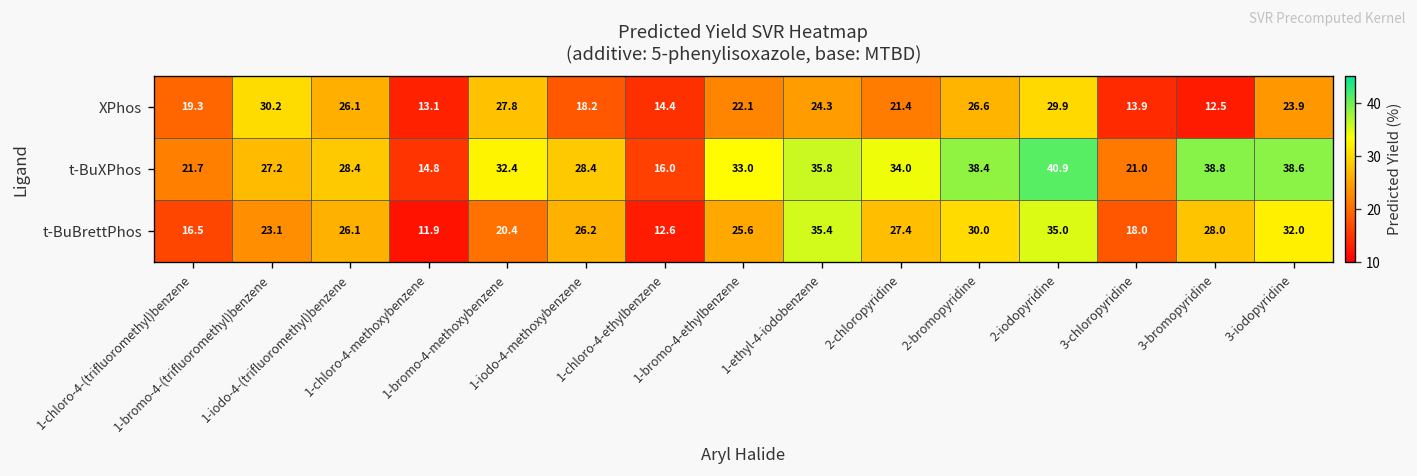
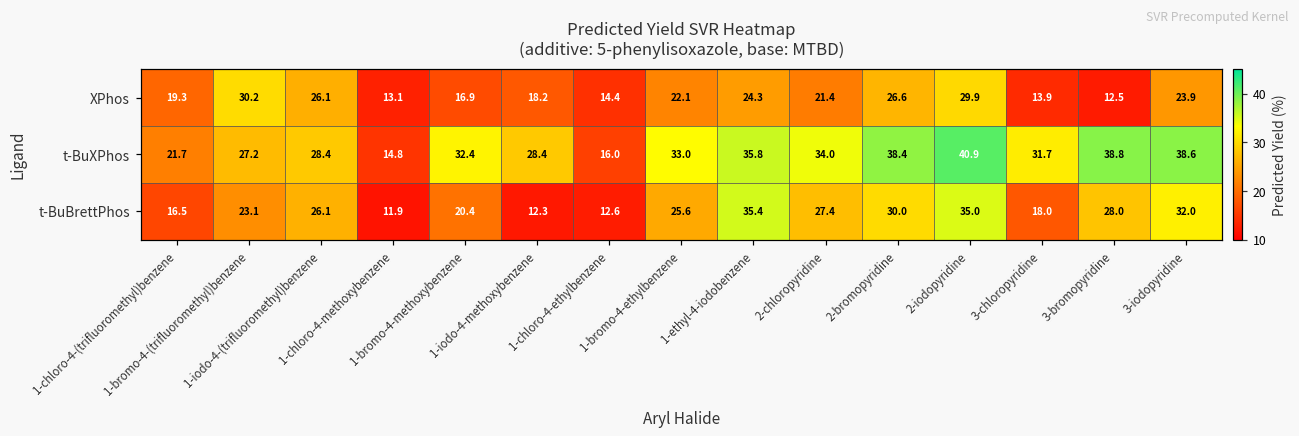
  {
    "XPhos": {
      "1-chloro-4-(trifluoromethyl)benzene": 19.3,
      "1-bromo-4-(trifluoromethyl)benzene": 30.2,
      "1-iodo-4-(trifluoromethyl)benzene": 26.1,
      "1-chloro-4-methoxybenzene": 13.1,
-     "1-bromo-4-methoxybenzene": 27.8,
+     "1-bromo-4-methoxybenzene": 16.9,
      "1-iodo-4-methoxybenzene": 18.2,
      "1-chloro-4-ethylbenzene": 14.4,
      "1-bromo-4-ethylbenzene": 22.1,
      "1-ethyl-4-iodobenzene": 24.3,
      "2-chloropyridine": 21.4,
      "2-bromopyridine": 26.6,
      "2-iodopyridine": 29.9,
      "3-chloropyridine": 13.9,
      "3-bromopyridine": 12.5,
      "3-iodopyridine": 23.9
    },
    "t-BuXPhos": {
      "1-chloro-4-(trifluoromethyl)benzene": 21.7,
      "1-bromo-4-(trifluoromethyl)benzene": 27.2,
      "1-iodo-4-(trifluoromethyl)benzene": 28.4,
      "1-chloro-4-methoxybenzene": 14.8,
      "1-bromo-4-methoxybenzene": 32.4,
      "1-iodo-4-methoxybenzene": 28.4,
      "1-chloro-4-ethylbenzene": 16.0,
      "1-bromo-4-ethylbenzene": 33.0,
      "1-ethyl-4-iodobenzene": 35.8,
      "2-chloropyridine": 34.0,
      "2-bromopyridine": 38.4,
      "2-iodopyridine": 40.9,
-     "3-chloropyridine": 21.0,
+     "3-chloropyridine": 31.7,
      "3-bromopyridine": 38.8,
      "3-iodopyridine": 38.6
    },
    "t-BuBrettPhos": {
      "1-chloro-4-(trifluoromethyl)benzene": 16.5,
      "1-bromo-4-(trifluoromethyl)benzene": 23.1,
      "1-iodo-4-(trifluoromethyl)benzene": 26.1,
      "1-chloro-4-methoxybenzene": 11.9,
      "1-bromo-4-methoxybenzene": 20.4,
-     "1-iodo-4-methoxybenzene": 26.2,
+     "1-iodo-4-methoxybenzene": 12.3,
      "1-chloro-4-ethylbenzene": 12.6,
      "1-bromo-4-ethylbenzene": 25.6,
      "1-ethyl-4-iodobenzene": 35.4,
      "2-chloropyridine": 27.4,
      "2-bromopyridine": 30.0,
      "2-iodopyridine": 35.0,
      "3-chloropyridine": 18.0,
      "3-bromopyridine": 28.0,
      "3-iodopyridine": 32.0
    }
  }
